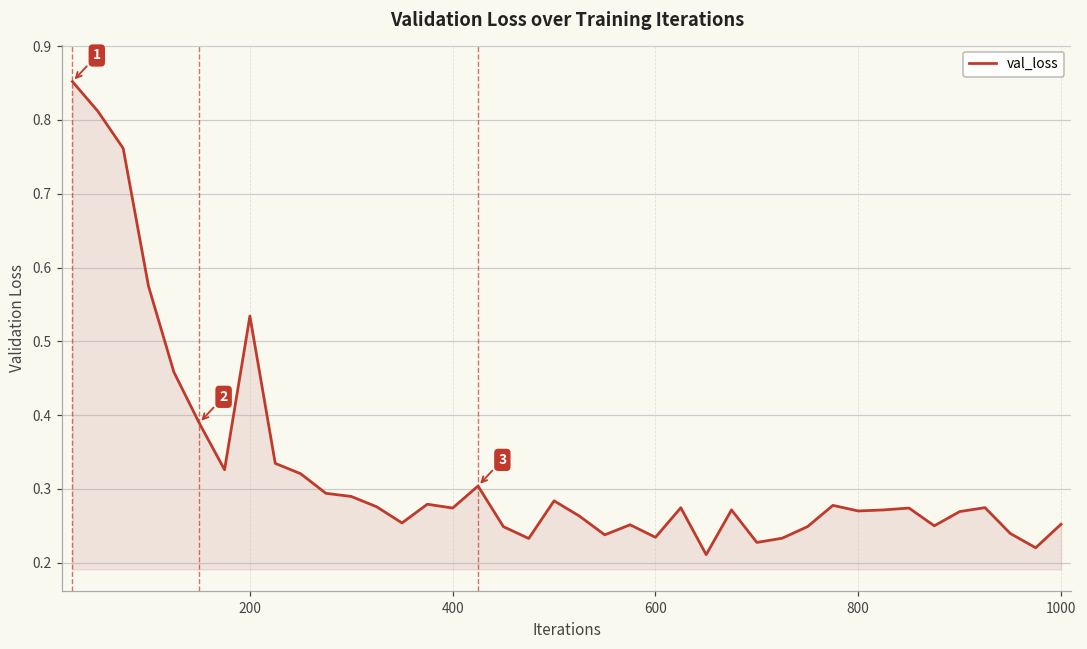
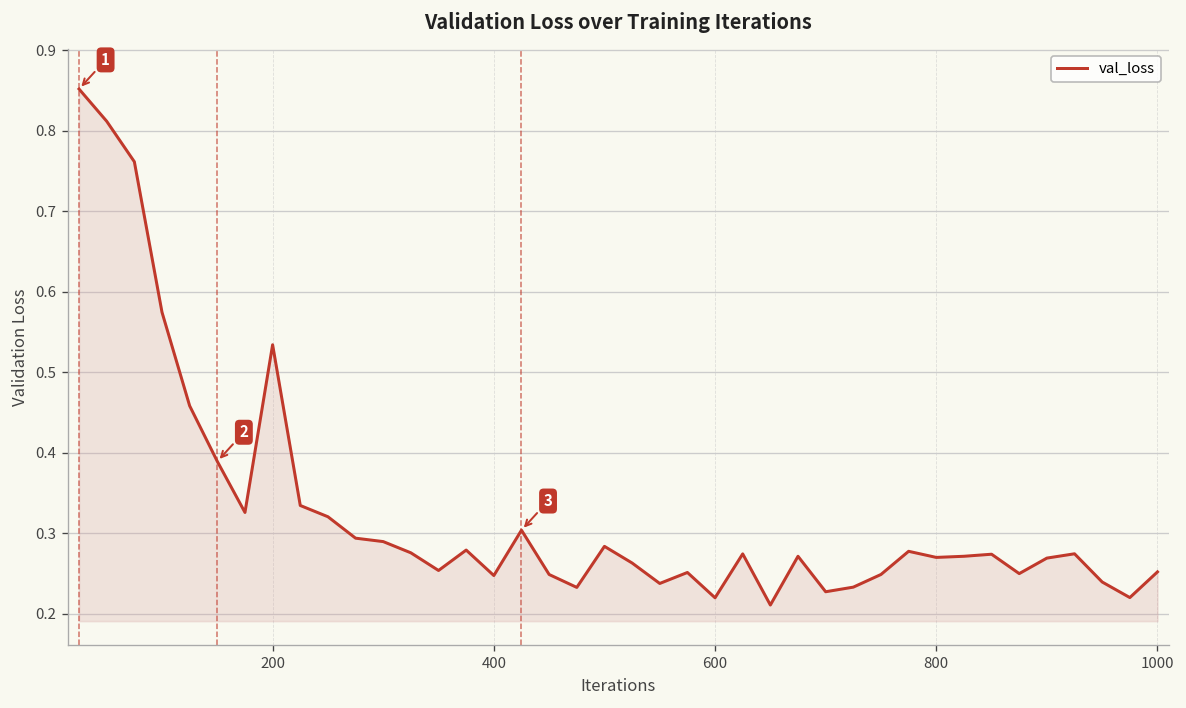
  {
    "200": 0.53,
-   "400": 0.27,
-   "600": 0.23,
+   "400": 0.25,
+   "600": 0.22,
    "800": 0.27,
    "1000": 0.25
  }
